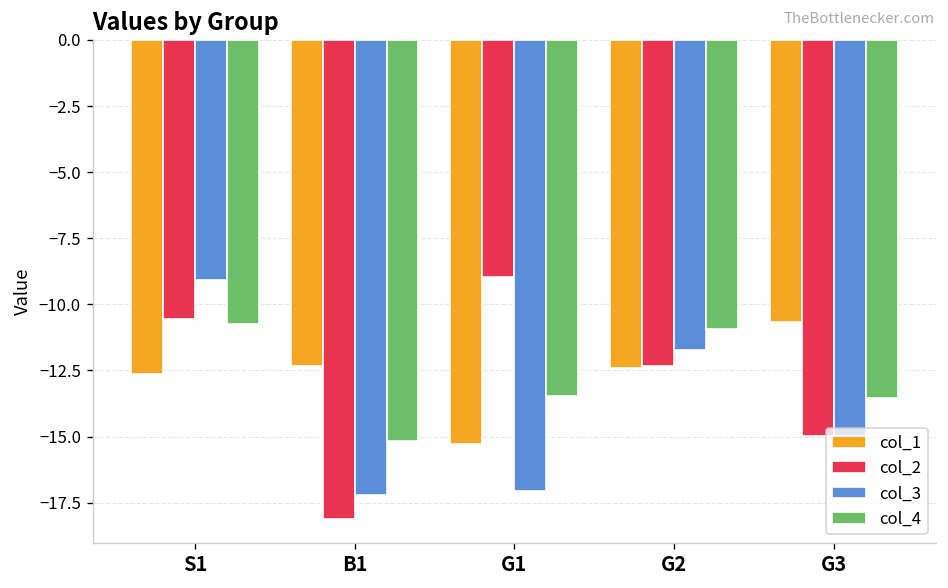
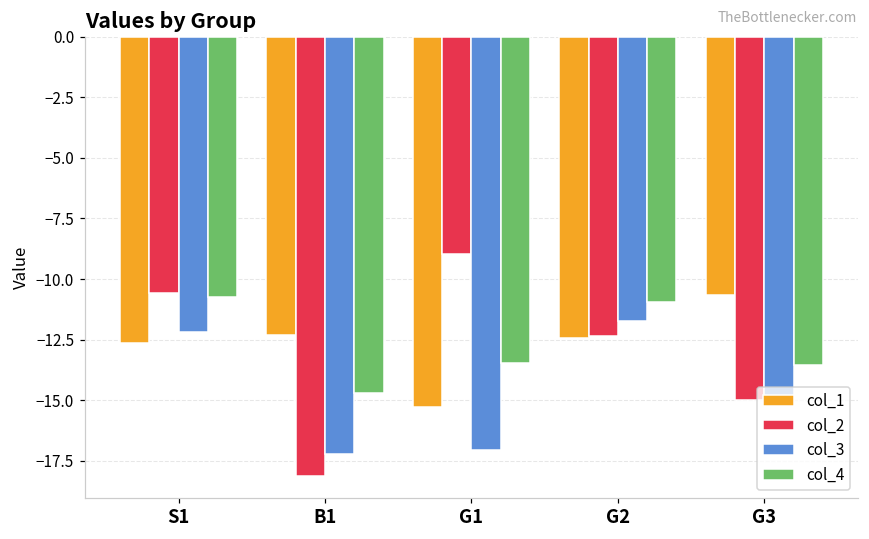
  {
    "col_1": {
      "S1": -12.6,
      "B1": -12.3,
      "G1": -15.3,
      "G2": -12.4,
      "G3": -10.7
    },
    "col_2": {
      "S1": -10.6,
      "B1": -18.1,
      "G1": -9.0,
      "G2": -12.3,
      "G3": -15.0
    },
    "col_3": {
-     "S1": -9.1,
+     "S1": -12.2,
      "B1": -17.2,
      "G1": -17.0,
      "G2": -11.7
    },
    "col_4": {
      "S1": -10.8,
-     "B1": -15.2,
+     "B1": -14.7,
      "G1": -13.5,
      "G2": -10.9,
      "G3": -13.5
    }
  }
